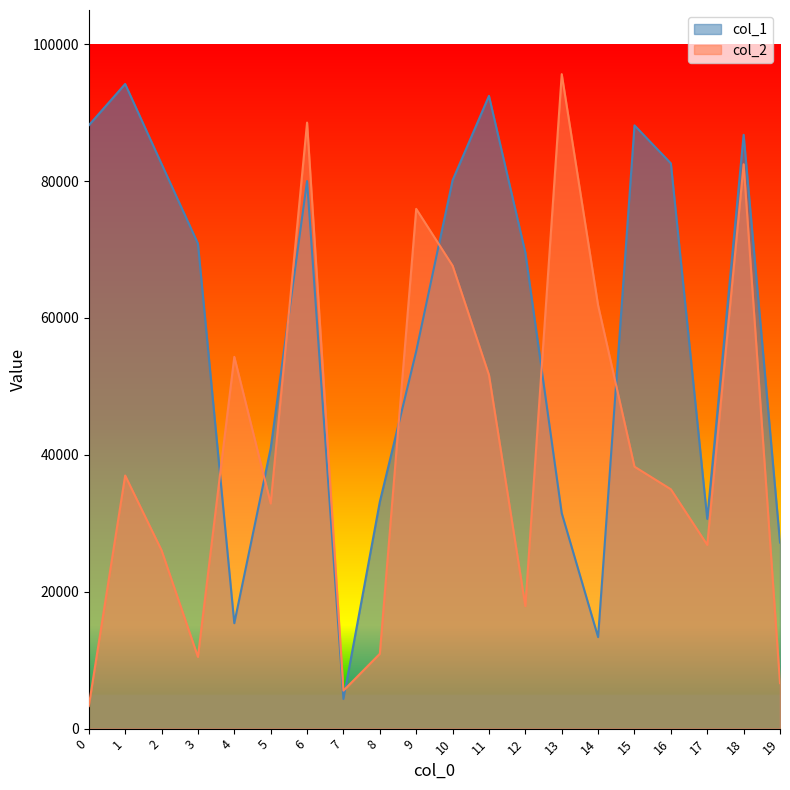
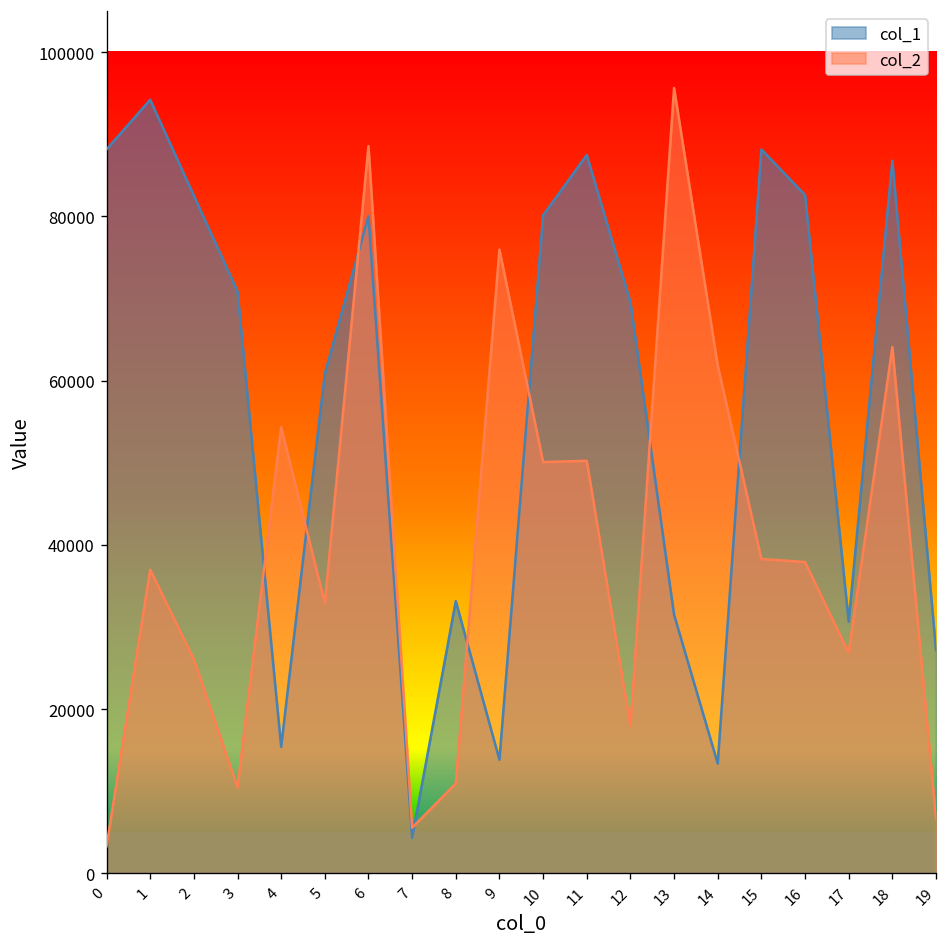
  {
    "col_1": {
      "0": 88000,
      "1": 94000,
      "2": 83000,
      "3": 71000,
      "4": 15000,
-     "5": 41000,
+     "5": 61000,
      "6": 80000,
      "7": 4000,
      "8": 33000,
-     "9": 55000,
+     "9": 14000,
      "10": 80000,
-     "11": 92000,
+     "11": 87000,
      "12": 70000,
      "13": 31000,
      "14": 13000,
      "15": 88000,
      "16": 83000,
      "17": 31000,
      "18": 87000,
      "19": 27000
    },
    "col_2": {
      "0": 3000,
      "1": 37000,
      "2": 26000,
      "3": 10000,
      "4": 54000,
      "5": 33000,
      "6": 89000,
      "7": 6000,
      "8": 11000,
      "9": 76000,
-     "10": 68000,
-     "11": 52000,
+     "10": 50000,
+     "11": 50000,
      "12": 18000,
      "13": 96000,
      "14": 62000,
      "15": 38000,
-     "16": 35000,
+     "16": 38000,
      "17": 27000,
-     "18": 82000,
+     "18": 64000,
      "19": 7000
    }
  }
